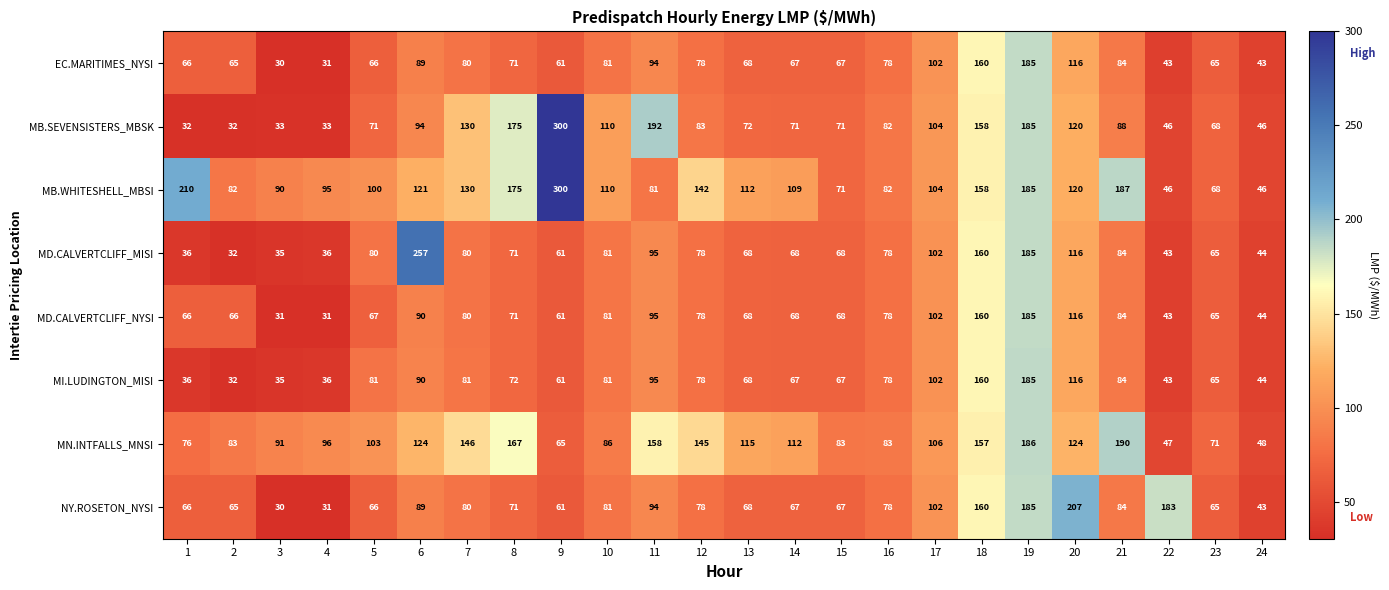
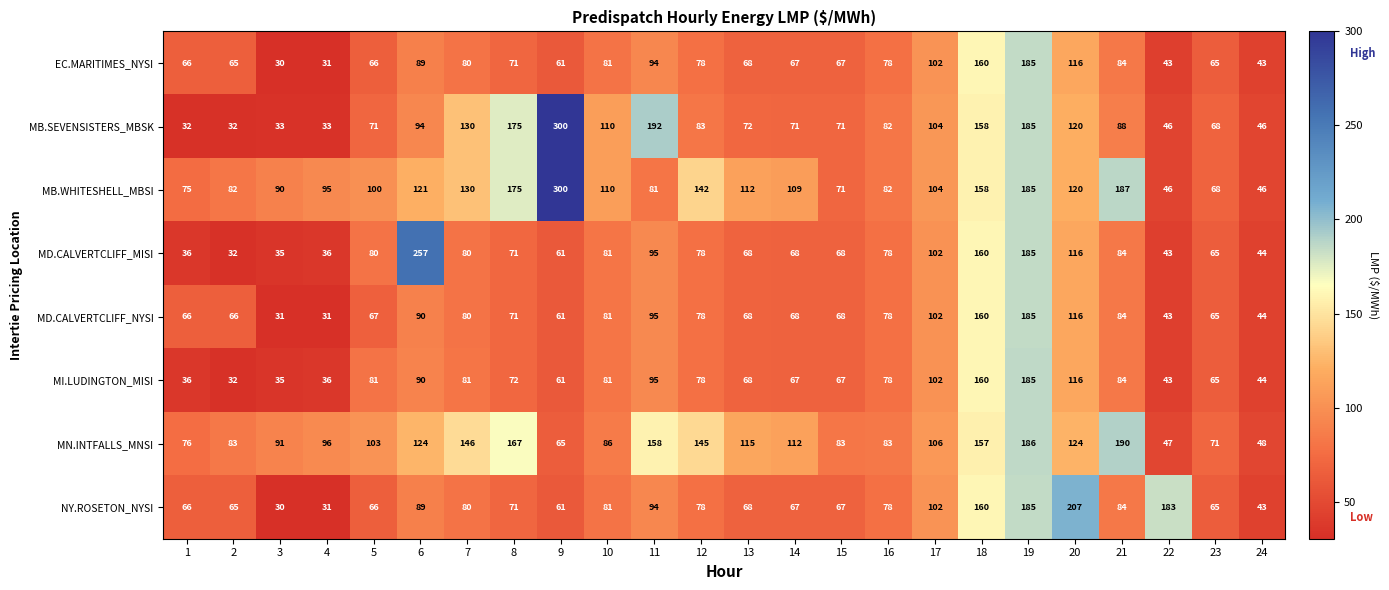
  {
    "EC.MARITIMES_NYSI": {
      "1": 66,
      "2": 65,
      "3": 30,
      "4": 31,
      "5": 66,
      "6": 89,
      "7": 80,
      "8": 71,
      "9": 61,
      "10": 81,
      "11": 94,
      "12": 78,
      "13": 68,
      "14": 67,
      "15": 67,
      "16": 78,
      "17": 102,
      "18": 160,
      "19": 185,
      "20": 116,
      "21": 84,
      "22": 43,
      "23": 65,
      "24": 43
    },
    "MB.SEVENSISTERS_MBSK": {
      "1": 32,
      "2": 32,
      "3": 33,
      "4": 33,
      "5": 71,
      "6": 94,
      "7": 130,
      "8": 175,
      "9": 300,
      "10": 110,
      "11": 192,
      "12": 83,
      "13": 72,
      "14": 71,
      "15": 71,
      "16": 82,
      "17": 104,
      "18": 158,
      "19": 185,
      "20": 120,
      "21": 88,
      "22": 46,
      "23": 68,
      "24": 46
    },
    "MB.WHITESHELL_MBSI": {
-     "1": 210,
+     "1": 75,
      "2": 82,
      "3": 90,
      "4": 95,
      "5": 100,
      "6": 121,
      "7": 130,
      "8": 175,
      "9": 300,
      "10": 110,
      "11": 81,
      "12": 142,
      "13": 112,
      "14": 109,
      "15": 71,
      "16": 82,
      "17": 104,
      "18": 158,
      "19": 185,
      "20": 120,
      "21": 187,
      "22": 46,
      "23": 68,
      "24": 46
    },
    "MD.CALVERTCLIFF_MISI": {
      "1": 36,
      "2": 32,
      "3": 35,
      "4": 36,
      "5": 80,
      "6": 257,
      "7": 80,
      "8": 71,
      "9": 61,
      "10": 81,
      "11": 95,
      "12": 78,
      "13": 68,
      "14": 68,
      "15": 68,
      "16": 78,
      "17": 102,
      "18": 160,
      "19": 185,
      "20": 116,
      "21": 84,
      "22": 43,
      "23": 65,
      "24": 44
    },
    "MD.CALVERTCLIFF_NYSI": {
      "1": 66,
      "2": 66,
      "3": 31,
      "4": 31,
      "5": 67,
      "6": 90,
      "7": 80,
      "8": 71,
      "9": 61,
      "10": 81,
      "11": 95,
      "12": 78,
      "13": 68,
      "14": 68,
      "15": 68,
      "16": 78,
      "17": 102,
      "18": 160,
      "19": 185,
      "20": 116,
      "21": 84,
      "22": 43,
      "23": 65,
      "24": 44
    },
    "MI.LUDINGTON_MISI": {
      "1": 36,
      "2": 32,
      "3": 35,
      "4": 36,
      "5": 81,
      "6": 90,
      "7": 81,
      "8": 72,
      "9": 61,
      "10": 81,
      "11": 95,
      "12": 78,
      "13": 68,
      "14": 67,
      "15": 67,
      "16": 78,
      "17": 102,
      "18": 160,
      "19": 185,
      "20": 116,
      "21": 84,
      "22": 43,
      "23": 65,
      "24": 44
    },
    "MN.INTFALLS_MNSI": {
      "1": 76,
      "2": 83,
      "3": 91,
      "4": 96,
      "5": 103,
      "6": 124,
      "7": 146,
      "8": 167,
      "9": 65,
      "10": 86,
      "11": 158,
      "12": 145,
      "13": 115,
      "14": 112,
      "15": 83,
      "16": 83,
      "17": 106,
      "18": 157,
      "19": 186,
      "20": 124,
      "21": 190,
      "22": 47,
      "23": 71,
      "24": 48
    },
    "NY.ROSETON_NYSI": {
      "1": 66,
      "2": 65,
      "3": 30,
      "4": 31,
      "5": 66,
      "6": 89,
      "7": 80,
      "8": 71,
      "9": 61,
      "10": 81,
      "11": 94,
      "12": 78,
      "13": 68,
      "14": 67,
      "15": 67,
      "16": 78,
      "17": 102,
      "18": 160,
      "19": 185,
      "20": 207,
      "21": 84,
      "22": 183,
      "23": 65,
      "24": 43
    }
  }
